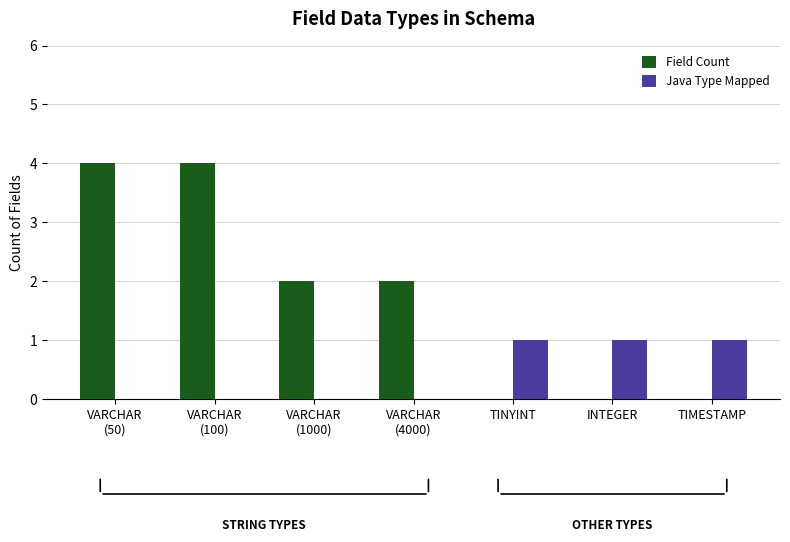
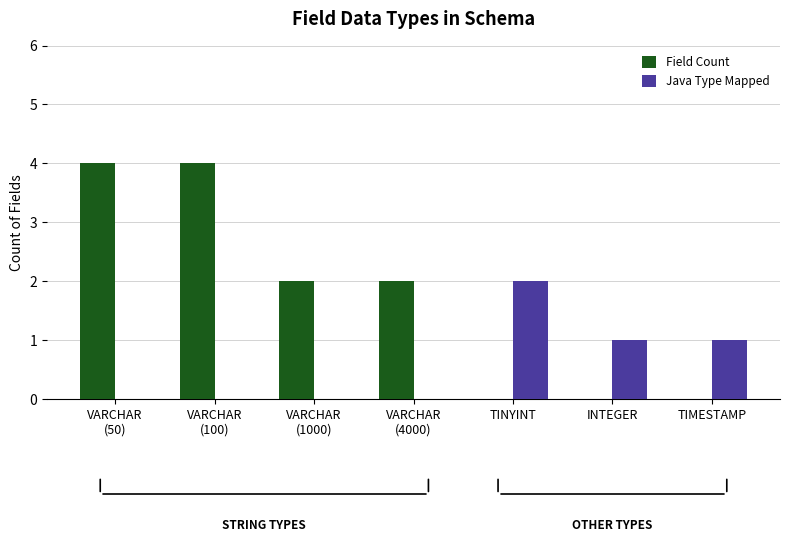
  {
    "Field Count": {
      "VARCHAR (50)": 4,
      "VARCHAR (100)": 4,
      "VARCHAR (1000)": 2,
      "VARCHAR (4000)": 2,
      "TINYINT": 0,
      "INTEGER": 0,
      "TIMESTAMP": 0
    },
    "Java Type Mapped": {
      "VARCHAR (50)": 0,
      "VARCHAR (100)": 0,
      "VARCHAR (1000)": 0,
      "VARCHAR (4000)": 0,
-     "TINYINT": 1,
+     "TINYINT": 2,
      "INTEGER": 1,
      "TIMESTAMP": 1
    }
  }
